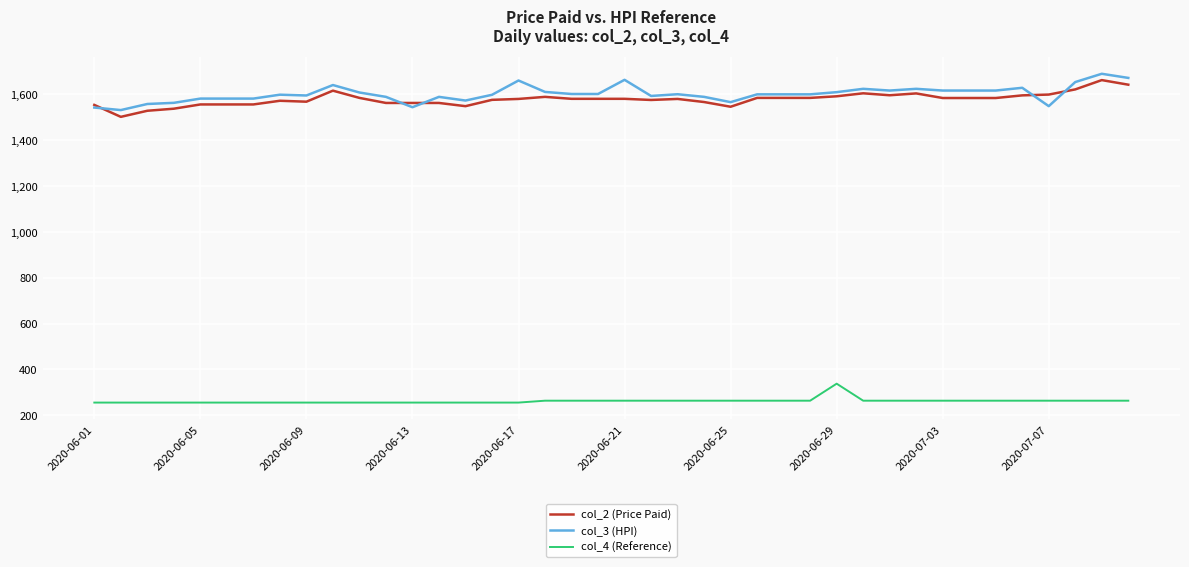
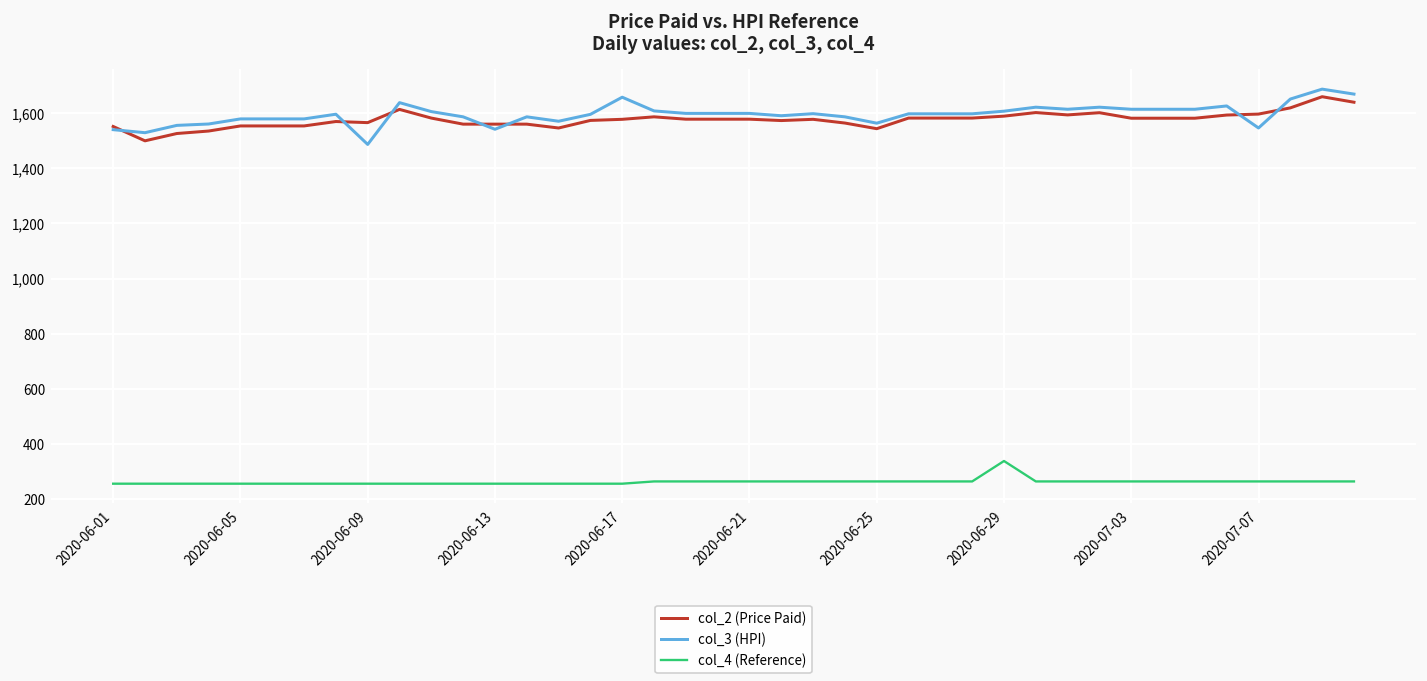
  {
    "col_2 (Price Paid)": {
      "2020-06-01": "1,550",
      "2020-06-05": "1,550",
      "2020-06-09": "1,570",
      "2020-06-13": "1,560",
      "2020-06-17": "1,580",
      "2020-06-21": "1,580",
      "2020-06-25": "1,540",
      "2020-06-29": "1,590",
      "2020-07-03": "1,580",
      "2020-07-07": "1,600"
    },
    "col_3 (HPI)": {
      "2020-06-01": "1,540",
      "2020-06-05": "1,580",
-     "2020-06-09": "1,590",
+     "2020-06-09": "1,490",
      "2020-06-13": "1,540",
      "2020-06-17": "1,660",
-     "2020-06-21": "1,660",
+     "2020-06-21": "1,600",
      "2020-06-25": "1,560",
      "2020-06-29": "1,610",
      "2020-07-03": "1,610",
      "2020-07-07": "1,550"
    },
    "col_4 (Reference)": {
      "2020-06-01": "260",
      "2020-06-05": "260",
      "2020-06-09": "260",
      "2020-06-13": "260",
      "2020-06-17": "260",
      "2020-06-21": "260",
      "2020-06-25": "260",
      "2020-06-29": "340",
      "2020-07-03": "260",
      "2020-07-07": "260"
    }
  }
